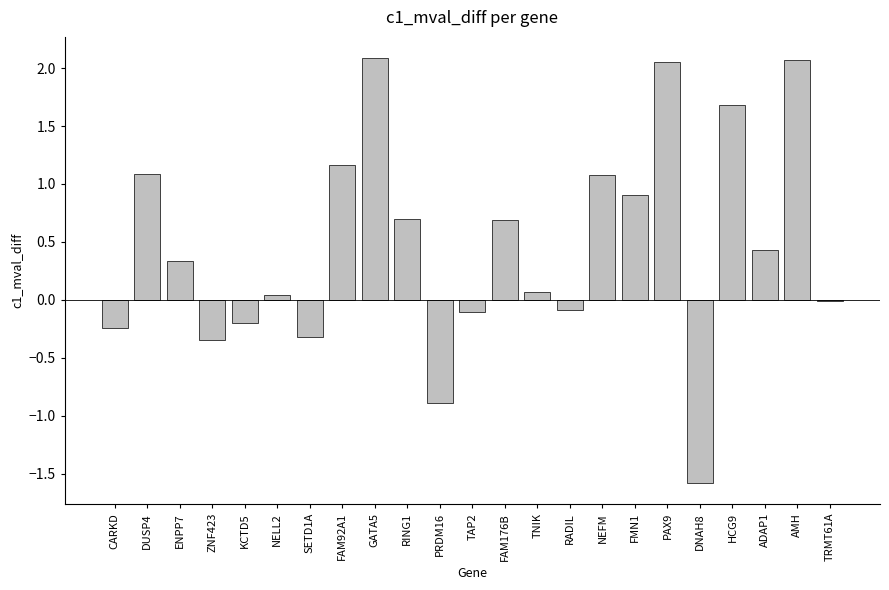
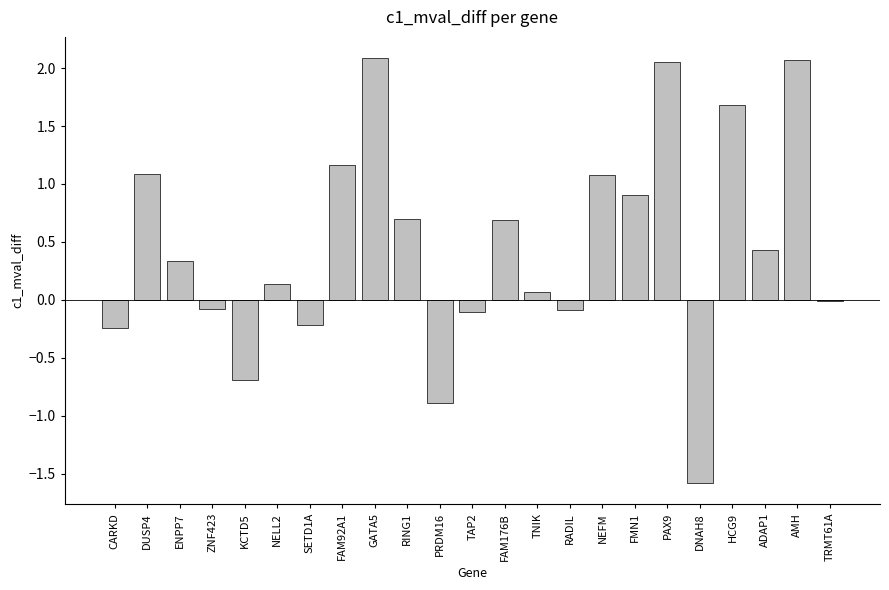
  {
    "CARKD": -0.24,
    "DUSP4": 1.09,
    "ENPP7": 0.33,
-   "ZNF423": -0.35,
-   "KCTD5": -0.20,
-   "NELL2": 0.05,
-   "SETD1A": -0.32,
+   "ZNF423": -0.08,
+   "KCTD5": -0.69,
+   "NELL2": 0.13,
+   "SETD1A": -0.21,
    "FAM92A1": 1.16,
    "GATA5": 2.09,
    "RING1": 0.70,
    "PRDM16": -0.89,
    "TAP2": -0.10,
    "FAM176B": 0.69,
    "TNIK": 0.06,
    "RADIL": -0.09,
    "NEFM": 1.08,
    "FMN1": 0.90,
    "PAX9": 2.05,
    "DNAH8": -1.58,
    "HCG9": 1.68,
    "ADAP1": 0.43,
    "AMH": 2.07
  }
